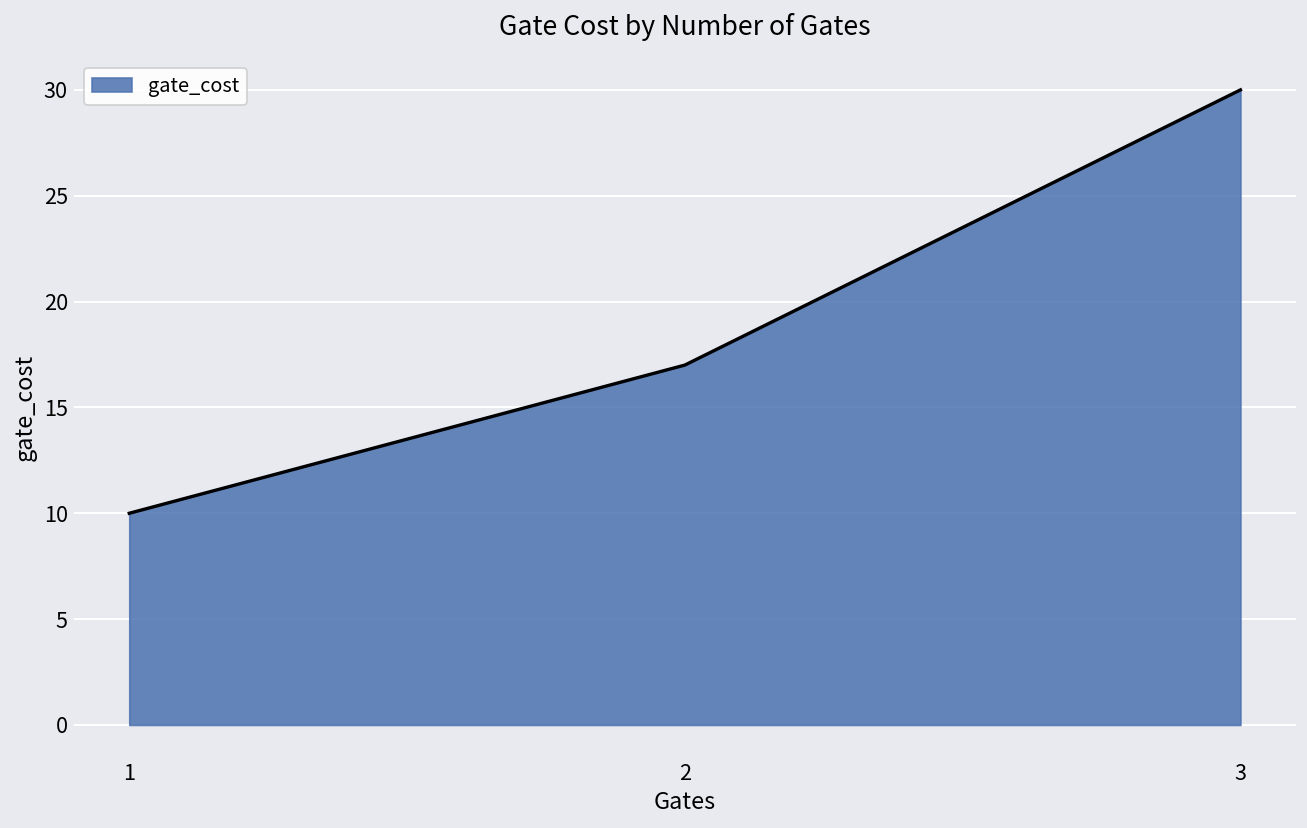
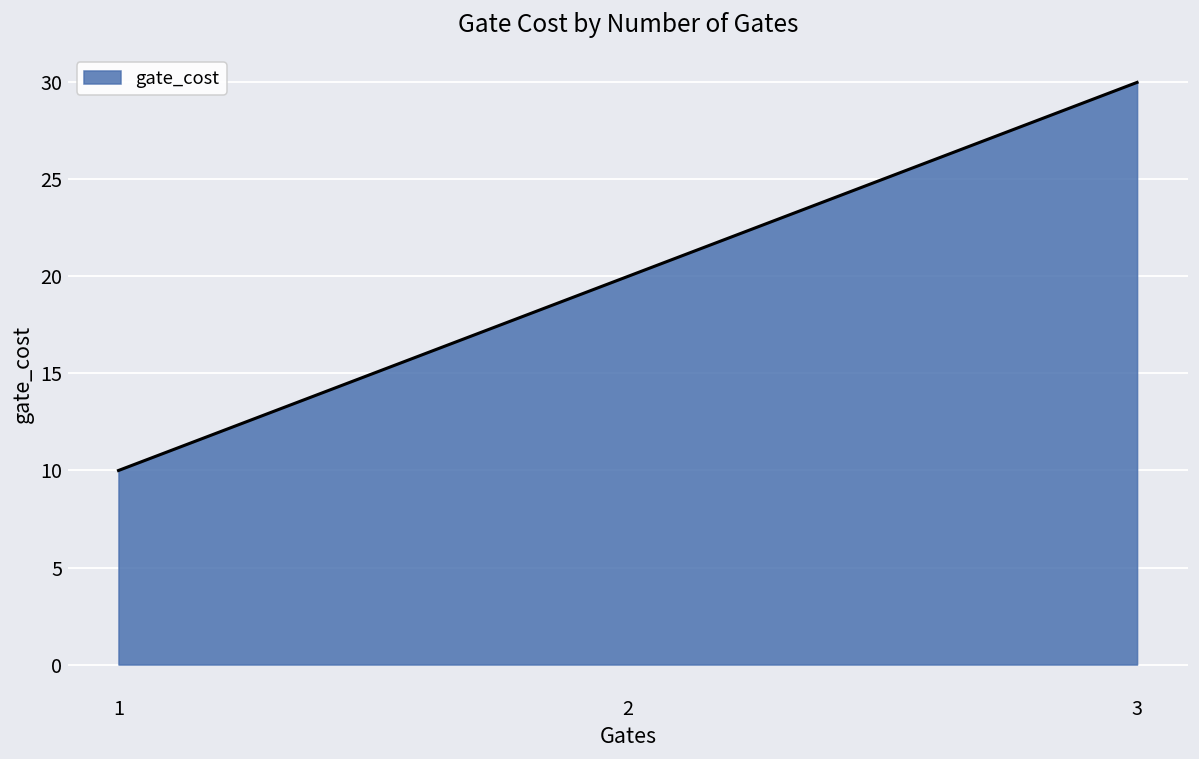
  {
    "1": 10,
-   "2": 17,
+   "2": 20,
    "3": 30
  }
